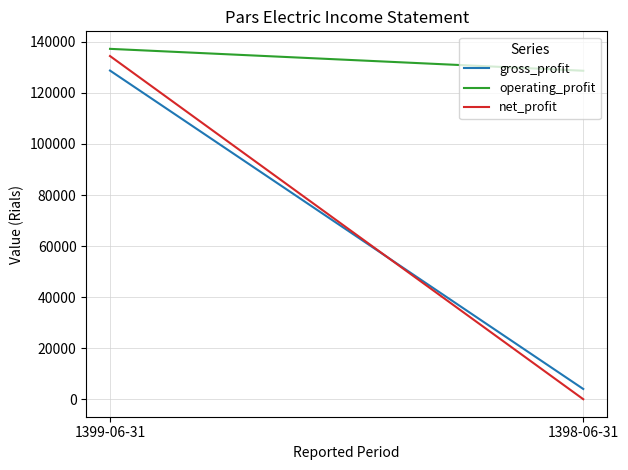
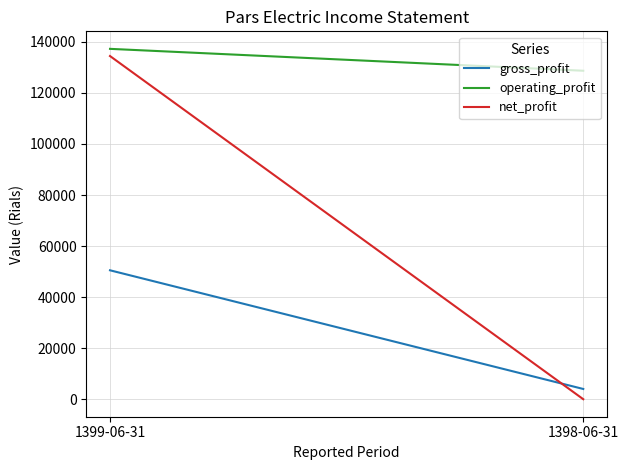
  {
    "gross_profit": {
-     "1399-06-31": 129000,
+     "1399-06-31": 51000,
      "1398-06-31": 4000
    },
    "operating_profit": {
      "1399-06-31": 137000
    },
    "net_profit": {
      "1399-06-31": 134000,
      "1398-06-31": 0
    }
  }
